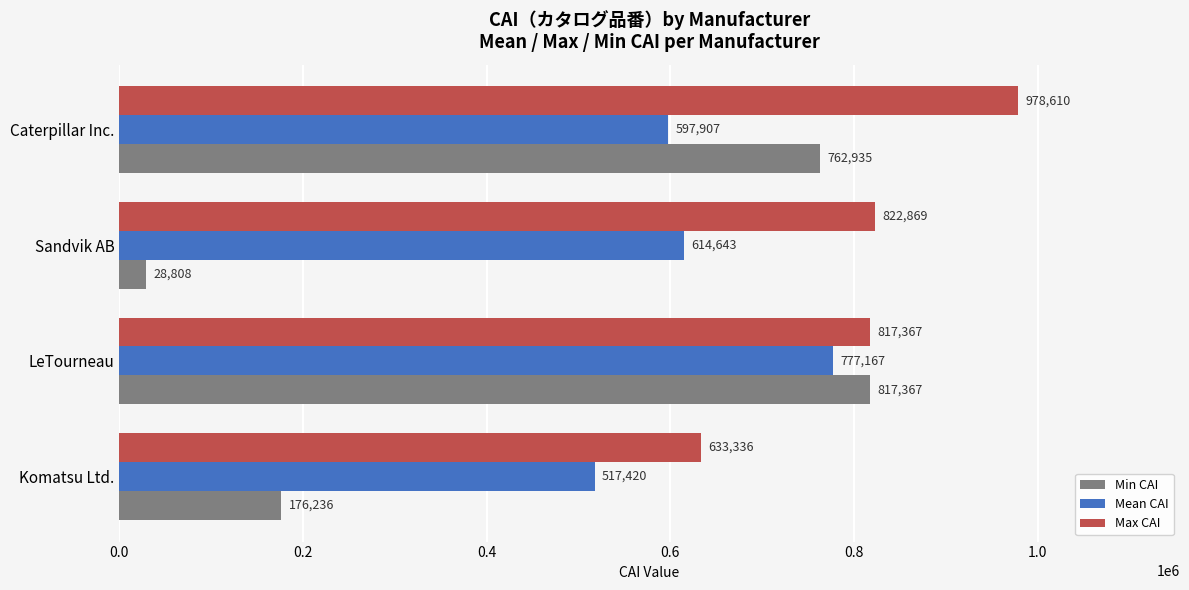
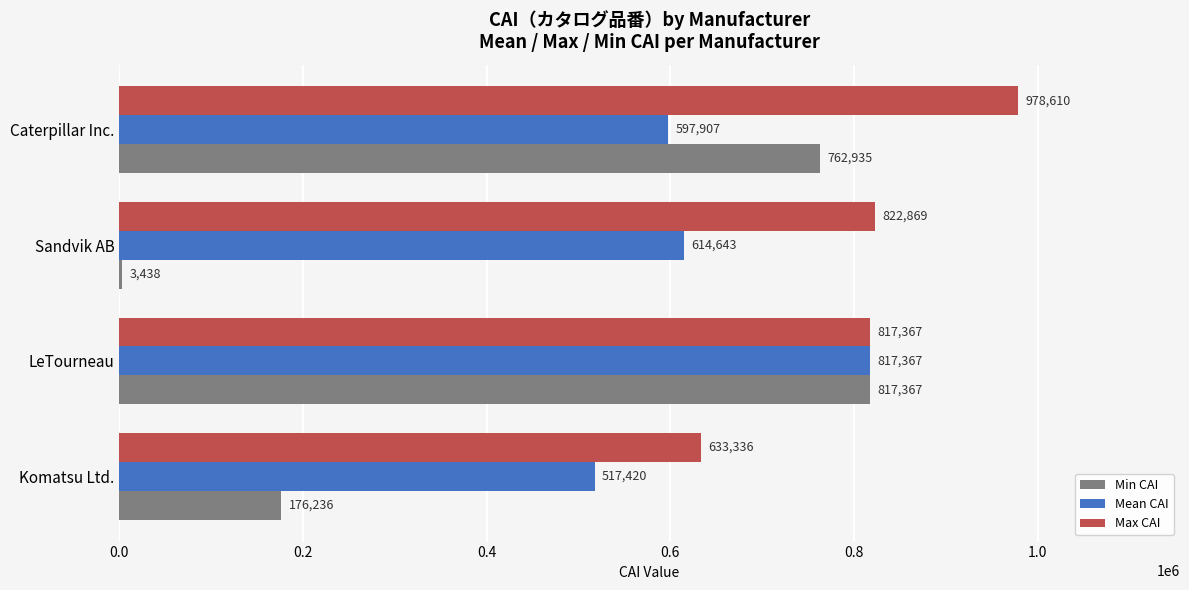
  {
    "Min CAI": {
      "Caterpillar Inc.": "762,935",
-     "Sandvik AB": "28,808",
+     "Sandvik AB": "3,438",
      "LeTourneau": "817,367",
      "Komatsu Ltd.": "176,236"
    },
    "Mean CAI": {
      "Caterpillar Inc.": "597,907",
      "Sandvik AB": "614,643",
-     "LeTourneau": "777,167",
+     "LeTourneau": "817,367",
      "Komatsu Ltd.": "517,420"
    },
    "Max CAI": {
      "Caterpillar Inc.": "978,610",
      "Sandvik AB": "822,869",
      "LeTourneau": "817,367",
      "Komatsu Ltd.": "633,336"
    }
  }
